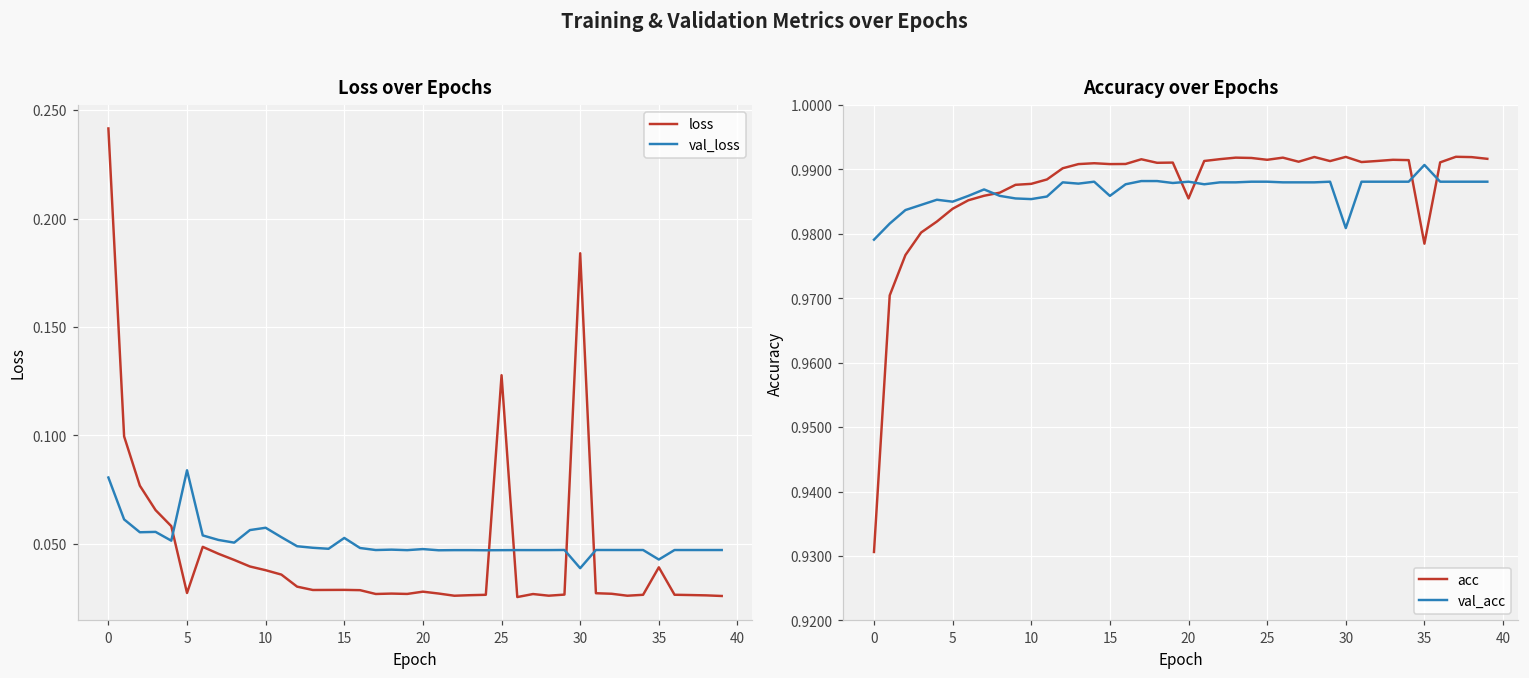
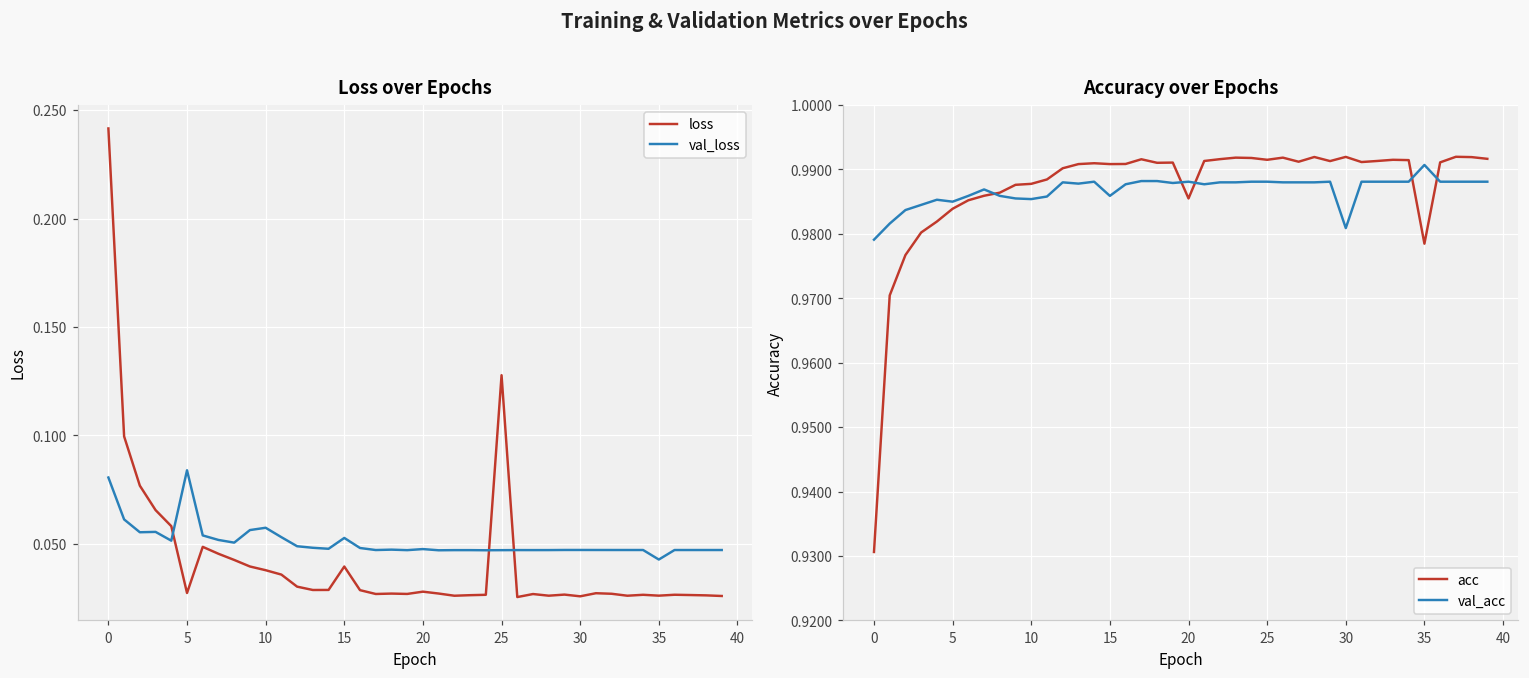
  {
    "Loss over Epochs": {
      "loss": {
        "0": 0.242,
        "5": 0.027,
        "10": 0.038,
-       "15": 0.029,
+       "15": 0.040,
        "20": 0.028,
        "25": 0.128,
-       "30": 0.184,
-       "35": 0.039
+       "30": 0.026,
+       "35": 0.026
      },
      "val_loss": {
        "0": 0.081,
        "5": 0.084,
        "10": 0.057,
        "15": 0.053,
        "20": 0.048,
        "25": 0.047,
-       "30": 0.039,
+       "30": 0.047,
        "35": 0.043
      }
    },
    "Accuracy over Epochs": {
      "acc": {
        "0": 0.931,
        "5": 0.984,
        "10": 0.988,
        "15": 0.991,
        "20": 0.986,
        "25": 0.992,
        "30": 0.992,
        "35": 0.978
      },
      "val_acc": {
        "0": 0.979,
        "5": 0.985,
        "10": 0.985,
        "15": 0.986,
        "20": 0.988,
        "25": 0.988,
        "30": 0.981,
        "35": 0.991
      }
    }
  }
